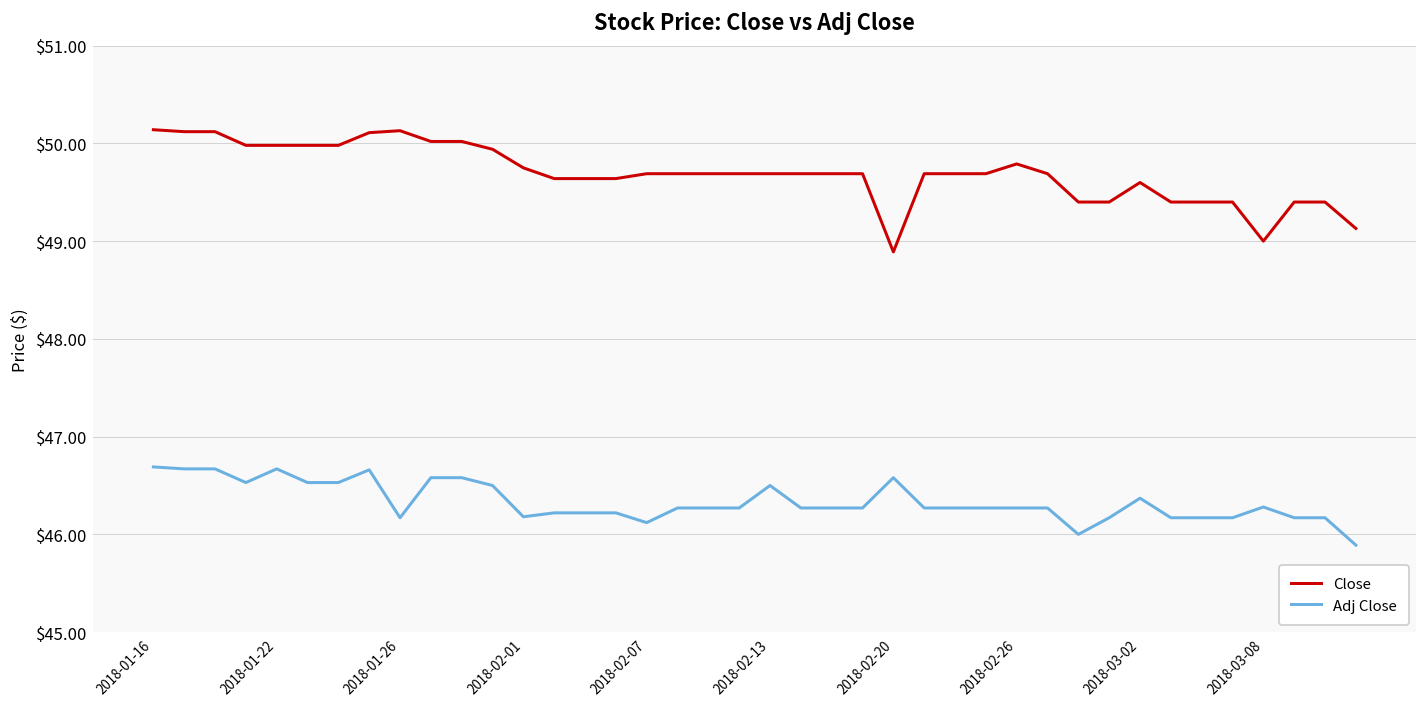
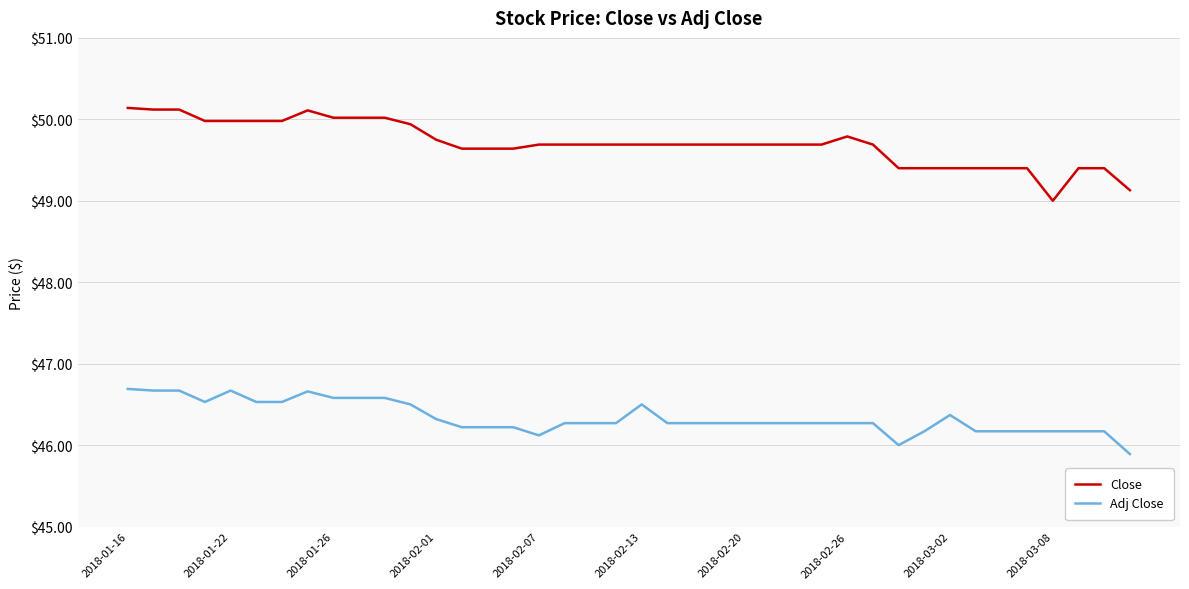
  {
    "Close": {
      "2018-01-16": "$50.1",
      "2018-01-22": "$50.0",
-     "2018-01-26": "$50.1",
+     "2018-01-26": "$50.0",
      "2018-02-01": "$49.8",
      "2018-02-07": "$49.7",
      "2018-02-13": "$49.7",
-     "2018-02-20": "$48.9",
+     "2018-02-20": "$49.7",
      "2018-02-26": "$49.8",
-     "2018-03-02": "$49.6",
+     "2018-03-02": "$49.4",
      "2018-03-08": "$49.0"
    },
    "Adj Close": {
      "2018-01-16": "$46.7",
      "2018-01-22": "$46.7",
-     "2018-01-26": "$46.2",
-     "2018-02-01": "$46.2",
+     "2018-01-26": "$46.6",
+     "2018-02-01": "$46.3",
      "2018-02-07": "$46.1",
      "2018-02-13": "$46.5",
-     "2018-02-20": "$46.6",
+     "2018-02-20": "$46.3",
      "2018-02-26": "$46.3",
      "2018-03-02": "$46.4",
-     "2018-03-08": "$46.3"
+     "2018-03-08": "$46.2"
    }
  }
